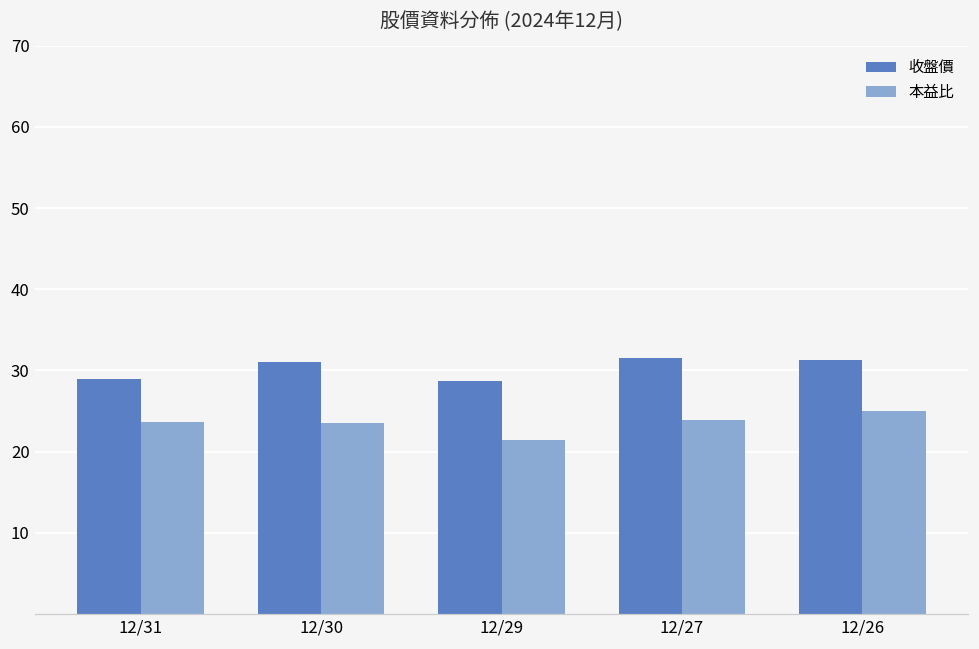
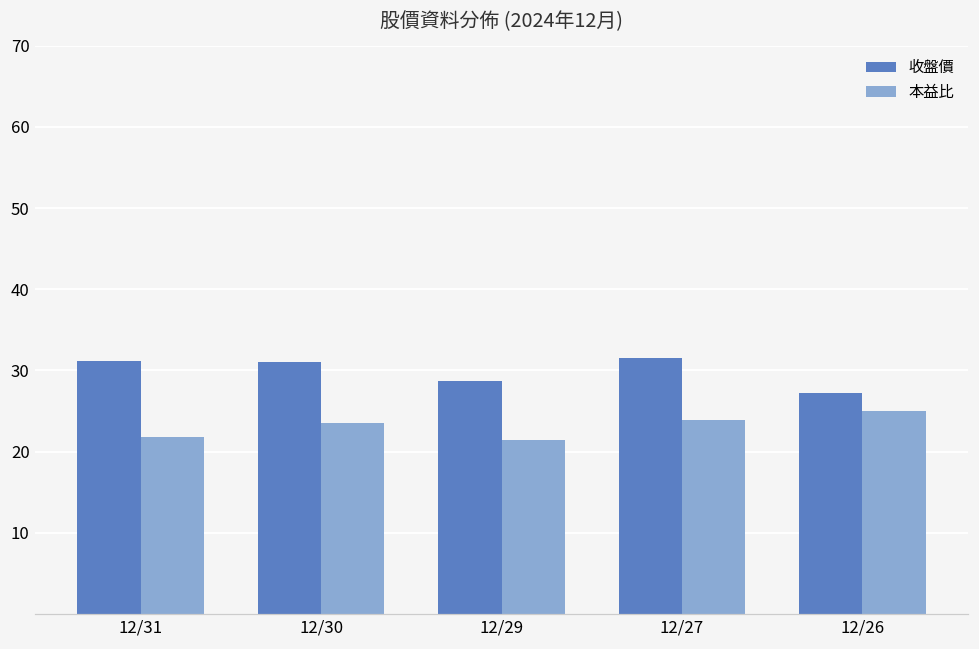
  {
    "收盤價": {
-     "12/31": 29,
+     "12/31": 31,
      "12/30": 31,
      "12/29": 29,
      "12/27": 32,
-     "12/26": 31
+     "12/26": 27
    },
    "本益比": {
-     "12/31": 24,
+     "12/31": 22,
      "12/30": 24,
      "12/29": 21,
      "12/27": 24,
      "12/26": 25
    }
  }
